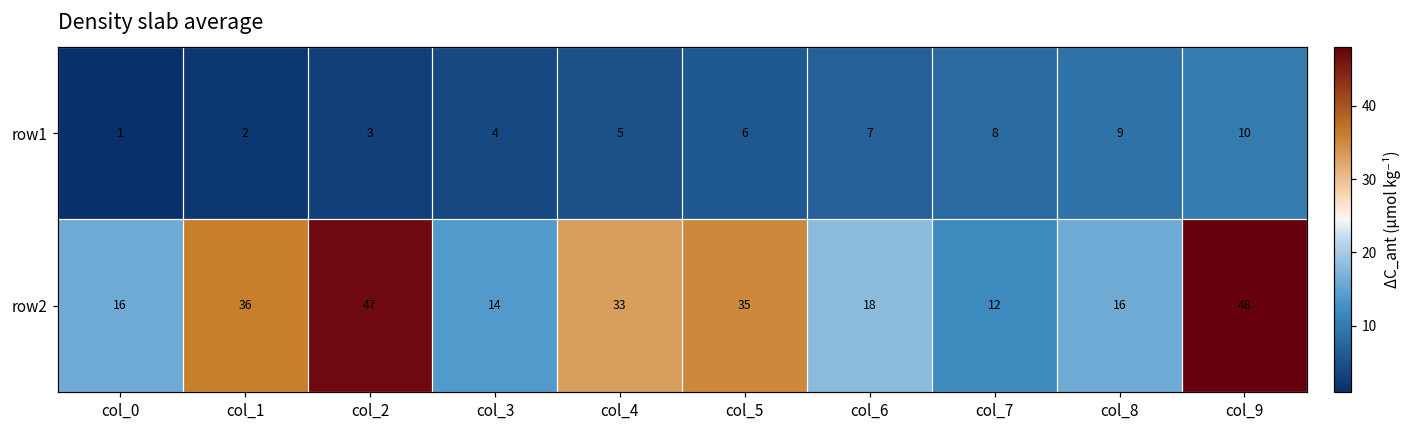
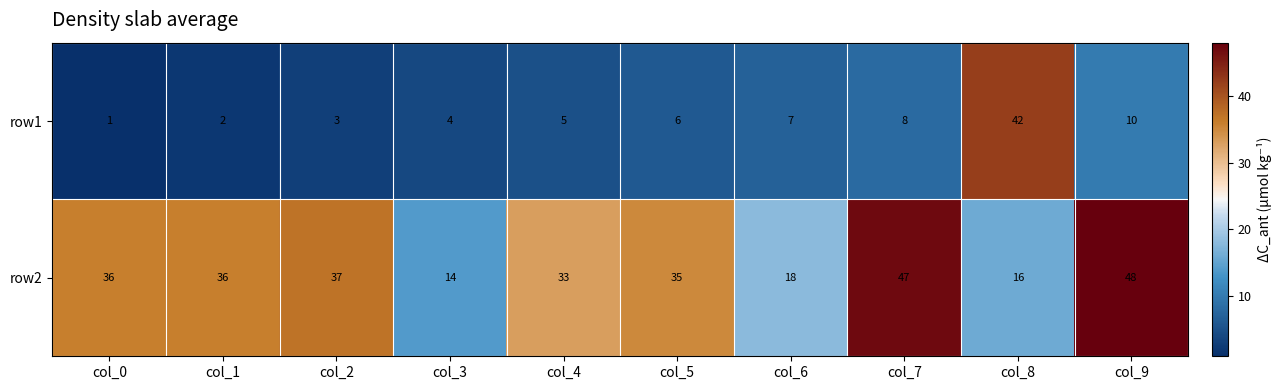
  {
    "row1": {
      "col_0": 1,
      "col_1": 2,
      "col_2": 3,
      "col_3": 4,
      "col_4": 5,
      "col_5": 6,
      "col_6": 7,
      "col_7": 8,
-     "col_8": 9,
+     "col_8": 42,
      "col_9": 10
    },
    "row2": {
-     "col_0": 16,
+     "col_0": 36,
      "col_1": 36,
-     "col_2": 47,
+     "col_2": 37,
      "col_3": 14,
      "col_4": 33,
      "col_5": 35,
      "col_6": 18,
-     "col_7": 12,
+     "col_7": 47,
      "col_8": 16,
      "col_9": 48
    }
  }
